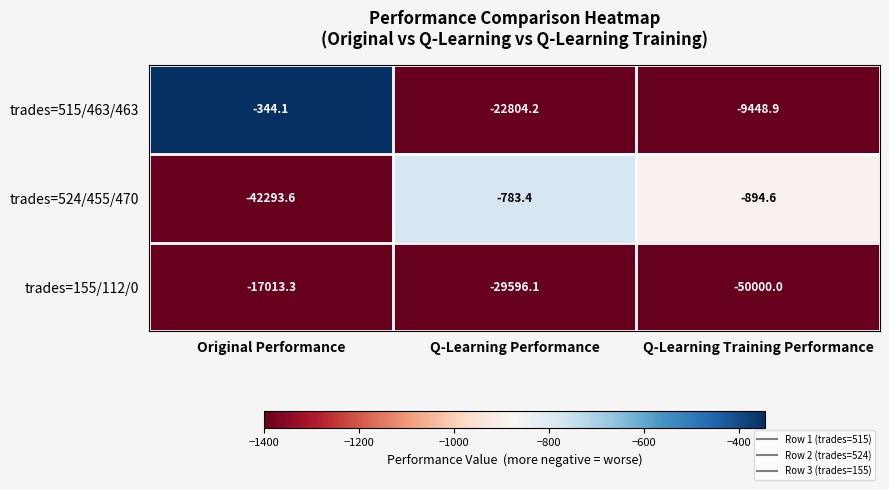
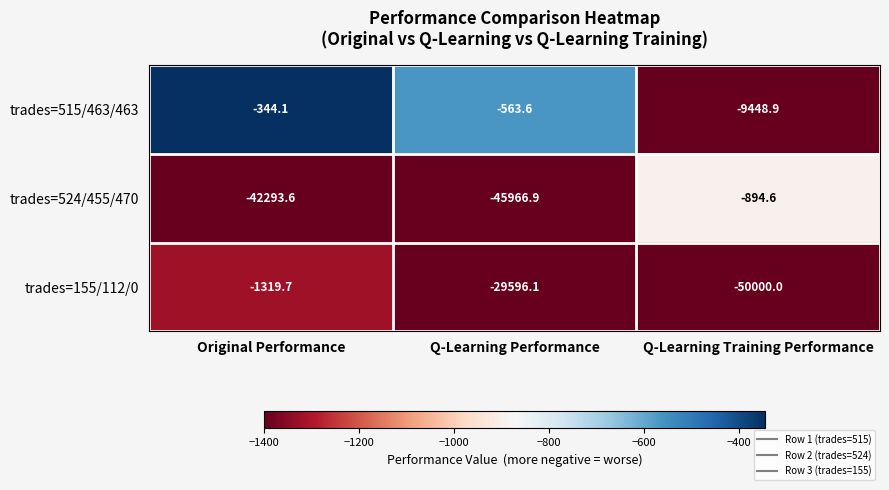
  {
    "trades=515/463/463": {
      "Original Performance": -344.1,
-     "Q-Learning Performance": -22804.2,
+     "Q-Learning Performance": -563.6,
      "Q-Learning Training Performance": -9448.9
    },
    "trades=524/455/470": {
      "Original Performance": -42293.6,
-     "Q-Learning Performance": -783.4,
+     "Q-Learning Performance": -45966.9,
      "Q-Learning Training Performance": -894.6
    },
    "trades=155/112/0": {
-     "Original Performance": -17013.3,
+     "Original Performance": -1319.7,
      "Q-Learning Performance": -29596.1,
      "Q-Learning Training Performance": -50000.0
    }
  }
